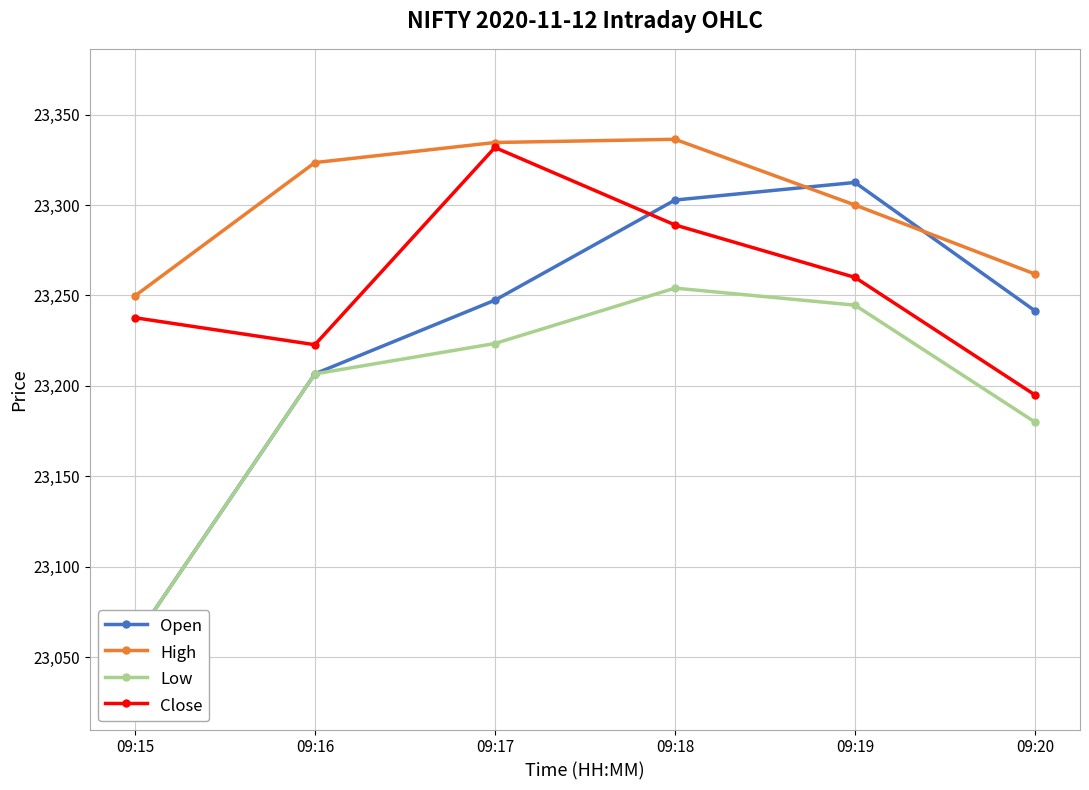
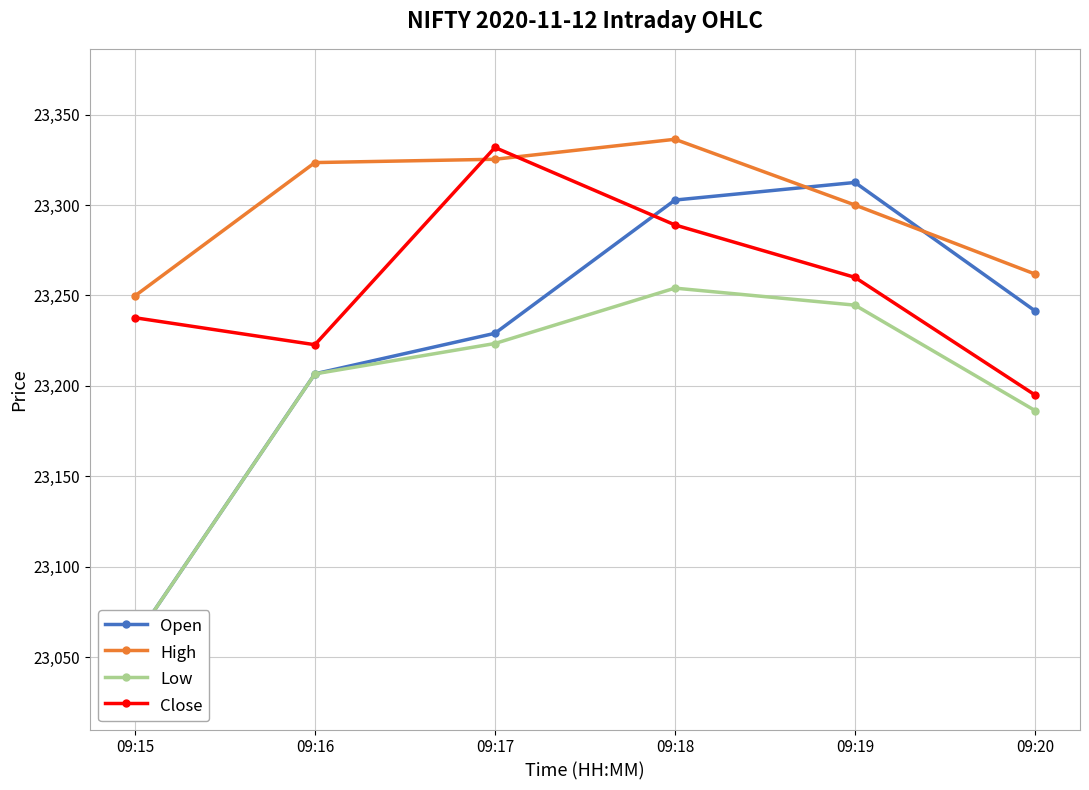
  {
    "Open": {
-     "09:17": "23,247",
+     "09:17": "23,229",
      "09:18": "23,303",
      "09:19": "23,312",
      "09:20": "23,242"
    },
    "High": {
      "09:15": "23,250",
      "09:16": "23,323",
-     "09:17": "23,335",
+     "09:17": "23,325",
      "09:18": "23,336",
      "09:19": "23,300",
      "09:20": "23,262"
    },
    "Low": {
      "09:17": "23,223",
      "09:18": "23,254",
      "09:19": "23,245",
-     "09:20": "23,180"
+     "09:20": "23,186"
    },
    "Close": {
      "09:15": "23,238",
      "09:16": "23,223",
      "09:17": "23,332",
      "09:18": "23,289",
      "09:19": "23,260",
      "09:20": "23,195"
    }
  }
